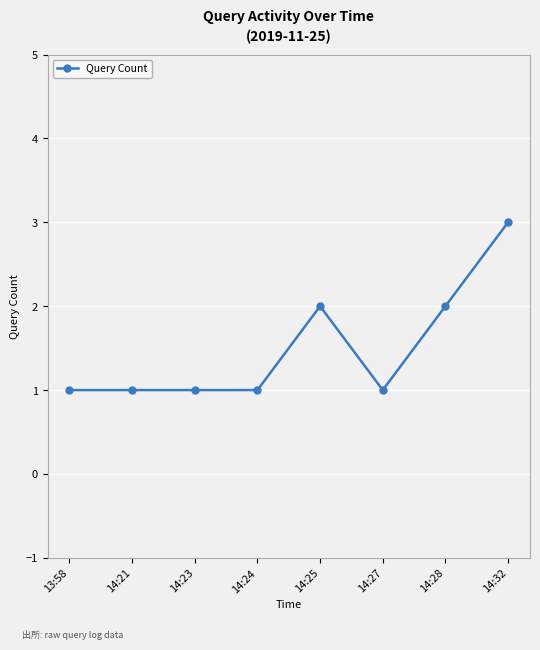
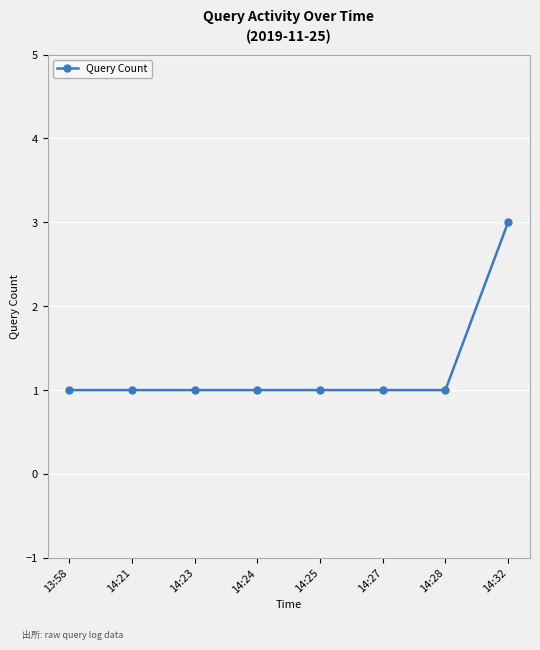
  {
    "13:58": 1,
    "14:21": 1,
    "14:23": 1,
    "14:24": 1,
-   "14:25": 2,
+   "14:25": 1,
    "14:27": 1,
-   "14:28": 2,
+   "14:28": 1,
    "14:32": 3
  }
